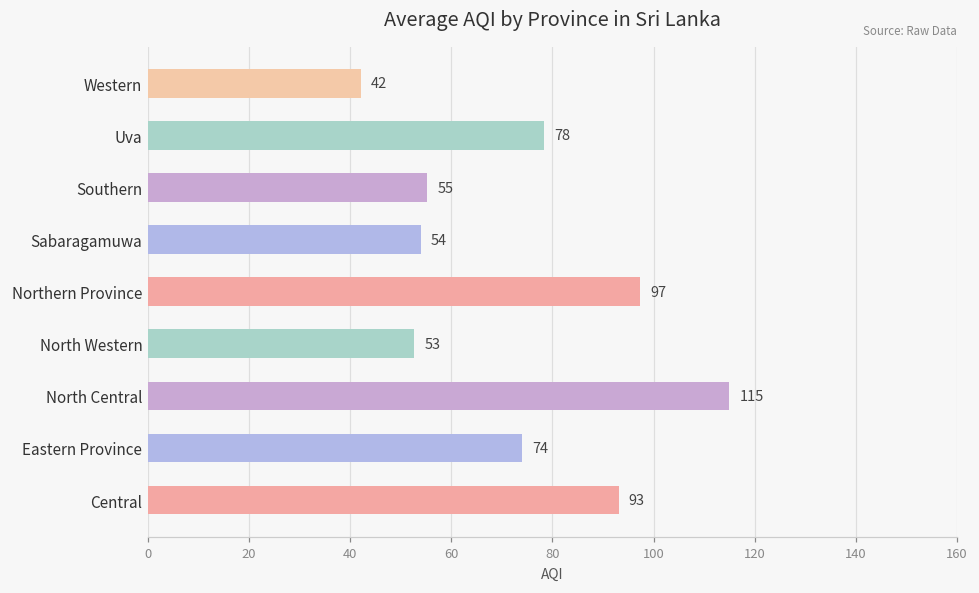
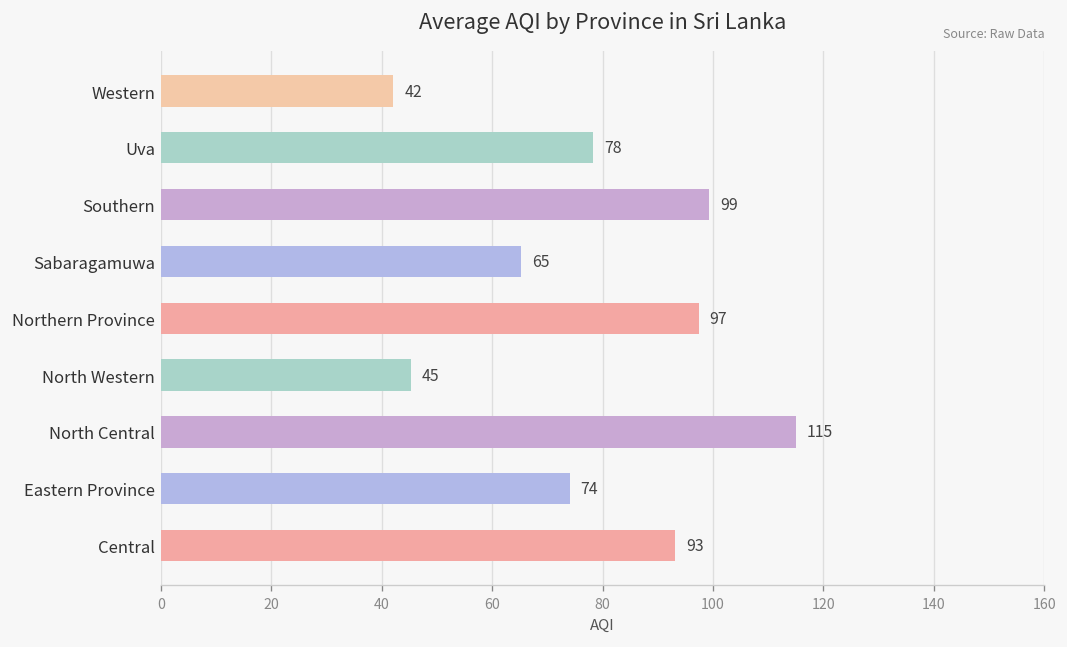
  {
    "Western": 42,
    "Uva": 78,
-   "Southern": 55,
-   "Sabaragamuwa": 54,
+   "Southern": 99,
+   "Sabaragamuwa": 65,
    "Northern Province": 97,
-   "North Western": 53,
+   "North Western": 45,
    "North Central": 115,
    "Eastern Province": 74,
    "Central": 93
  }
